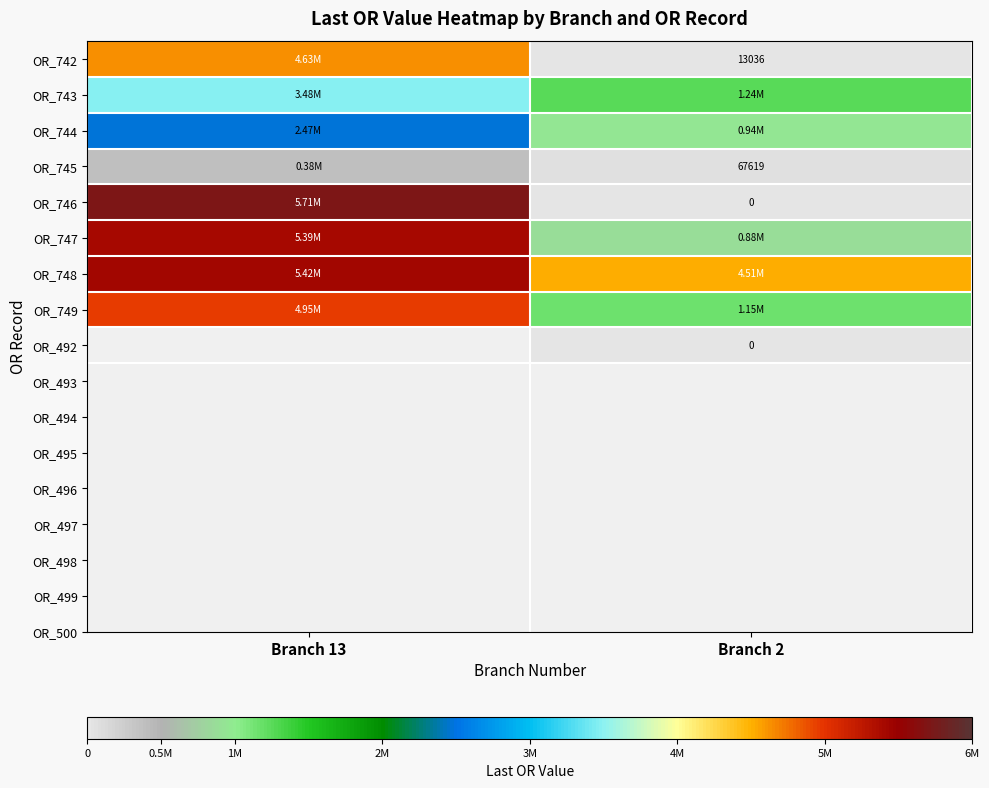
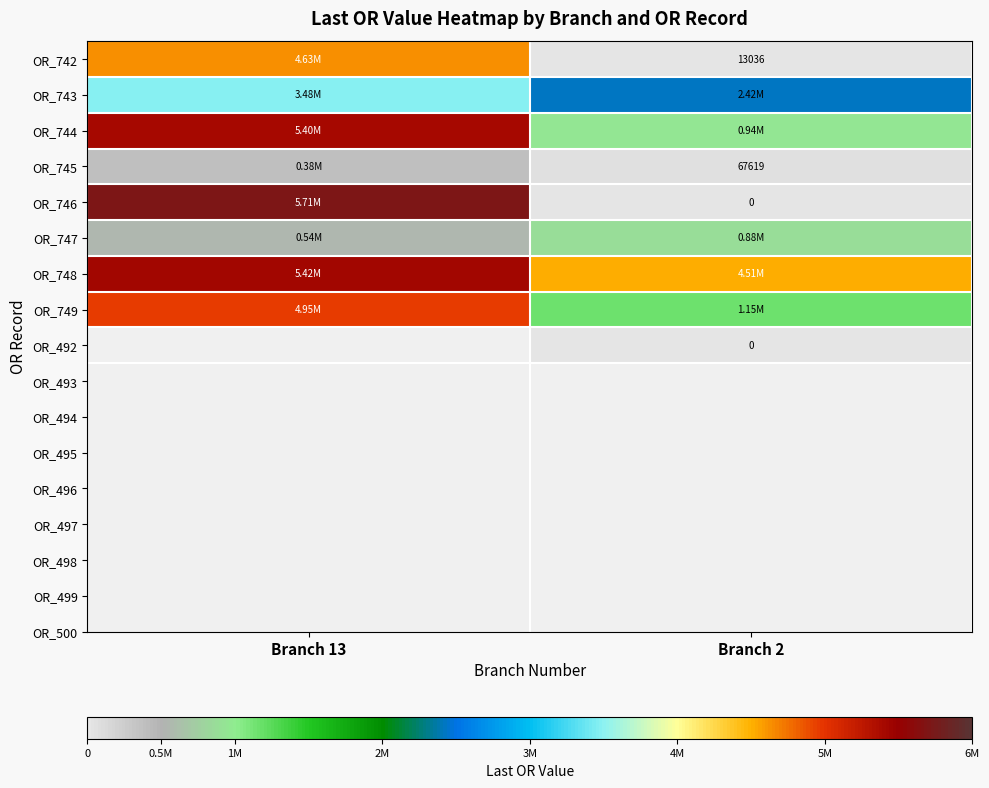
  {
    "OR_742": {
      "Branch 13": "4.63M",
      "Branch 2": "13036"
    },
    "OR_743": {
      "Branch 13": "3.48M",
-     "Branch 2": "1.24M"
+     "Branch 2": "2.42M"
    },
    "OR_744": {
-     "Branch 13": "2.47M",
+     "Branch 13": "5.40M",
      "Branch 2": "0.94M"
    },
    "OR_745": {
      "Branch 13": "0.38M",
      "Branch 2": "67619"
    },
    "OR_746": {
      "Branch 13": "5.71M",
      "Branch 2": "0"
    },
    "OR_747": {
-     "Branch 13": "5.39M",
+     "Branch 13": "0.54M",
      "Branch 2": "0.88M"
    },
    "OR_748": {
      "Branch 13": "5.42M",
      "Branch 2": "4.51M"
    },
    "OR_749": {
      "Branch 13": "4.95M",
      "Branch 2": "1.15M"
    },
    "OR_492": {
      "Branch 2": "0"
    }
  }
